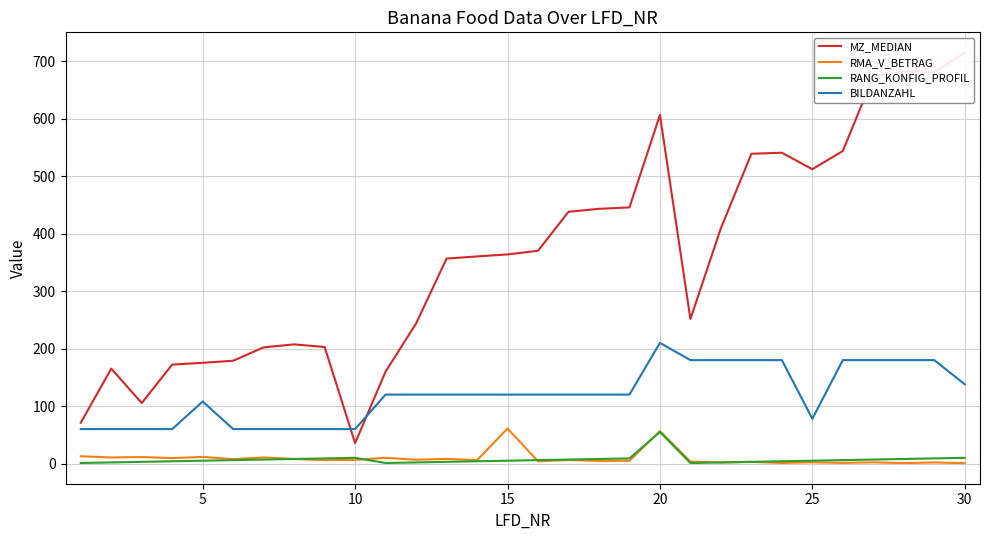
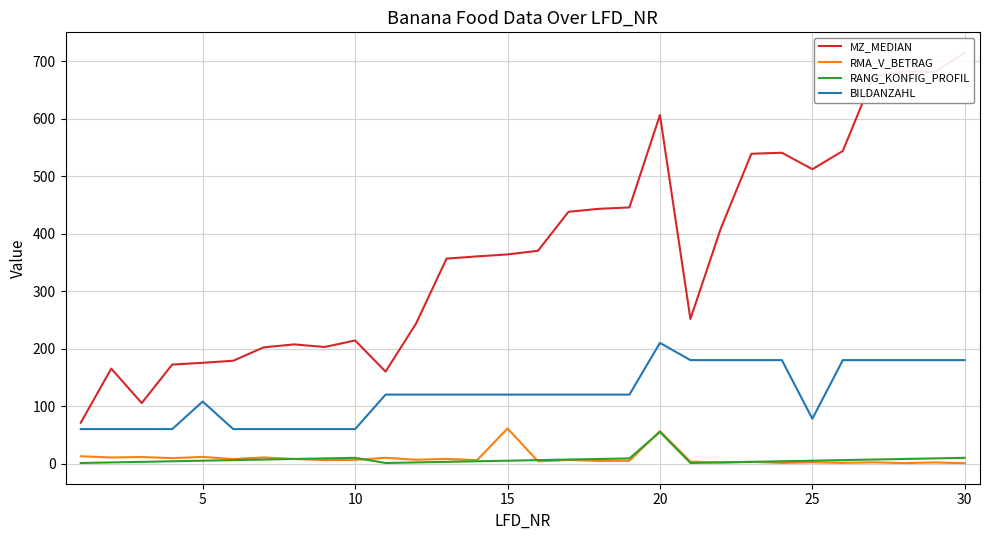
  {
    "MZ_MEDIAN": {
      "5": 180,
-     "10": 40,
+     "10": 210,
      "15": 360,
      "20": 610,
      "25": 510
    },
    "RMA_V_BETRAG": {
      "5": 10,
      "15": 60,
      "30": 0
    },
    "RANG_KONFIG_PROFIL": {
      "5": 10,
      "15": 10,
      "30": 10
    },
    "BILDANZAHL": {
      "5": 110,
      "10": 60,
      "15": 120,
      "20": 210,
      "25": 80,
-     "30": 140
+     "30": 180
    }
  }
